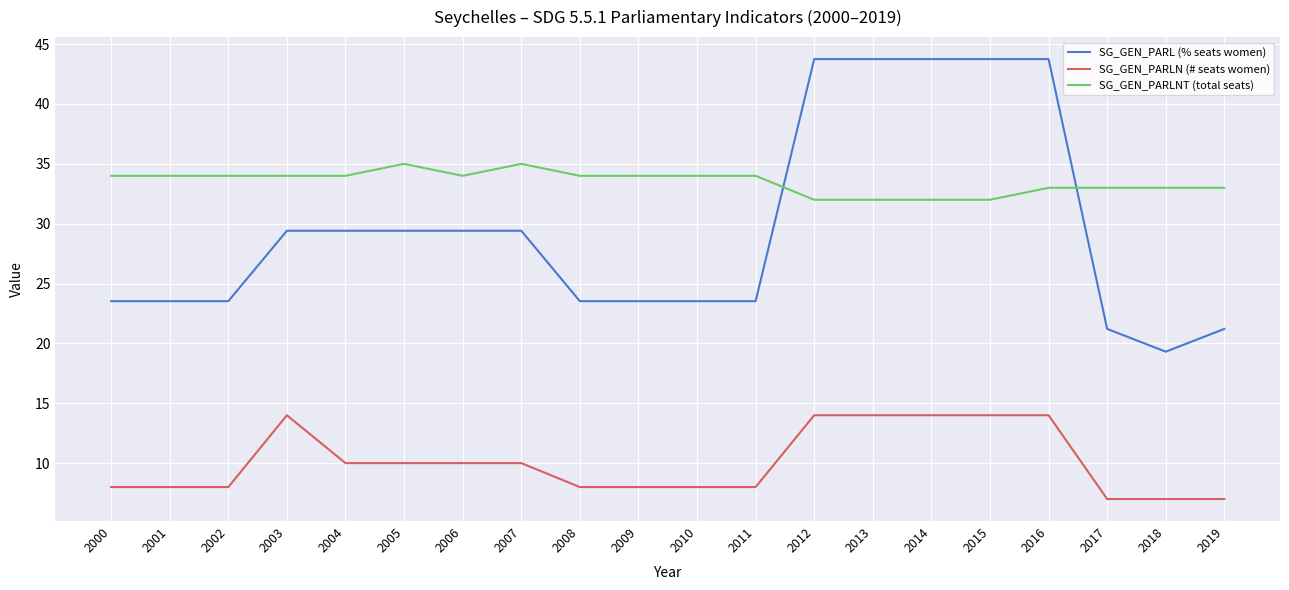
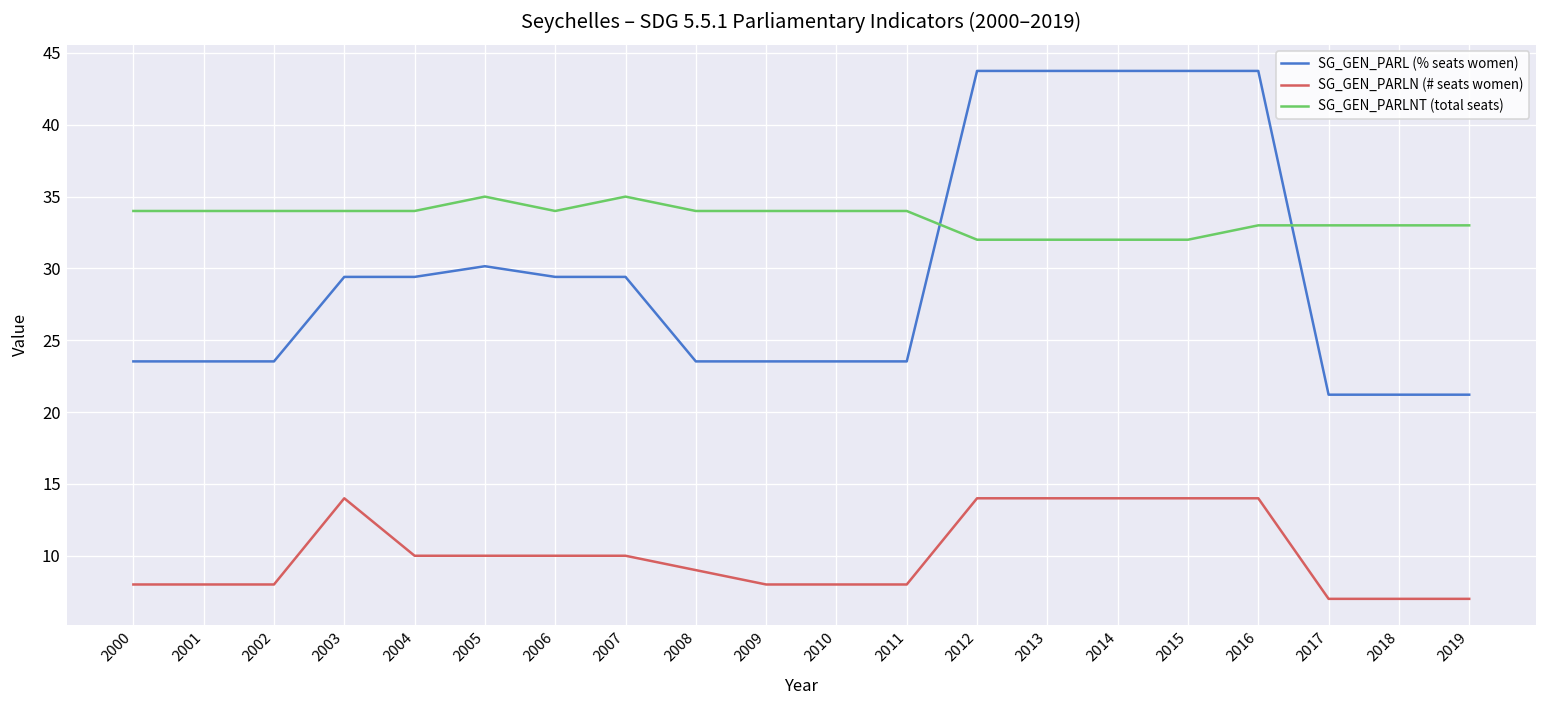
  {
    "SG_GEN_PARL (% seats women)": {
      "2000": 23.5,
      "2001": 23.5,
      "2002": 23.5,
      "2003": 29.4,
      "2004": 29.4,
-     "2005": 29.4,
+     "2005": 30.2,
      "2006": 29.4,
      "2007": 29.4,
      "2008": 23.5,
      "2009": 23.5,
      "2010": 23.5,
      "2011": 23.5,
      "2012": 43.8,
      "2013": 43.8,
      "2014": 43.8,
      "2015": 43.8,
      "2016": 43.8,
      "2017": 21.2,
-     "2018": 19.3,
+     "2018": 21.2,
      "2019": 21.2
    },
    "SG_GEN_PARLN (# seats women)": {
      "2000": 8,
      "2001": 8,
      "2002": 8,
      "2003": 14,
      "2004": 10,
      "2005": 10,
      "2006": 10,
      "2007": 10,
-     "2008": 8,
+     "2008": 9,
      "2009": 8,
      "2010": 8,
      "2011": 8,
      "2012": 14,
      "2013": 14,
      "2014": 14,
      "2015": 14,
      "2016": 14,
      "2017": 7,
      "2018": 7,
      "2019": 7
    },
    "SG_GEN_PARLNT (total seats)": {
      "2000": 34.0,
      "2001": 34.0,
      "2002": 34.0,
      "2003": 34.0,
      "2004": 34.0,
      "2005": 35.0,
      "2006": 34.0,
      "2007": 35.0,
      "2008": 34.0,
      "2009": 34.0,
      "2010": 34.0,
      "2011": 34.0,
      "2012": 32.0,
      "2013": 32.0,
      "2014": 32.0,
      "2015": 32.0,
      "2016": 33.0,
      "2017": 33.0,
      "2018": 33.0,
      "2019": 33.0
    }
  }
